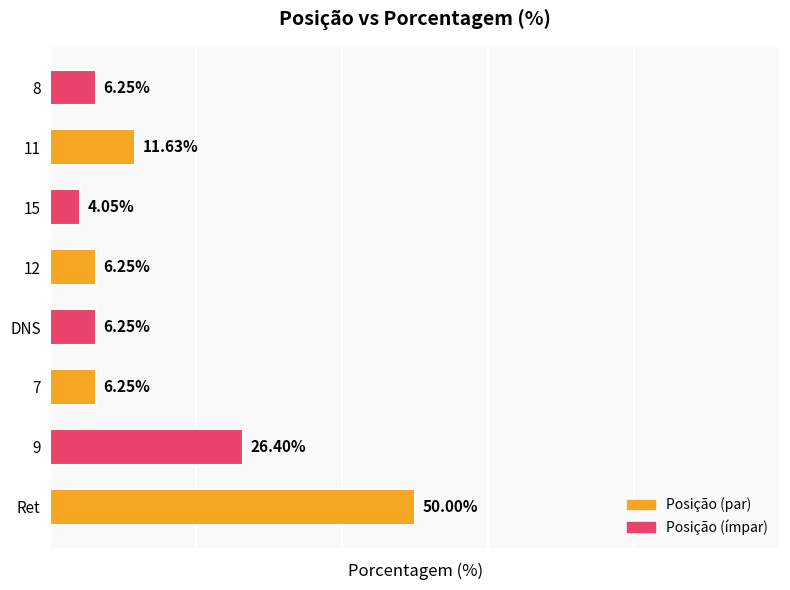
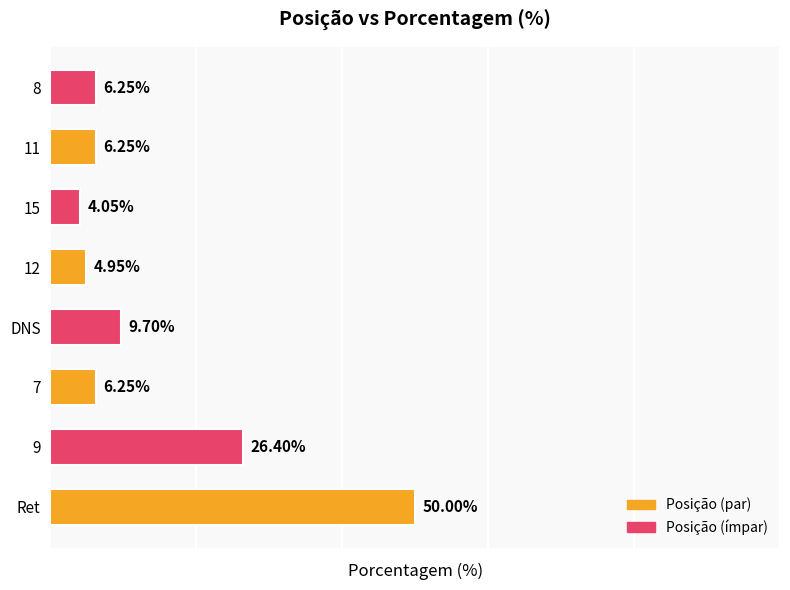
  {
    "8": "6.25%",
-   "11": "11.63%",
+   "11": "6.25%",
    "15": "4.05%",
-   "12": "6.25%",
-   "DNS": "6.25%",
+   "12": "4.95%",
+   "DNS": "9.70%",
    "7": "6.25%",
    "9": "26.40%",
    "Ret": "50.00%"
  }
